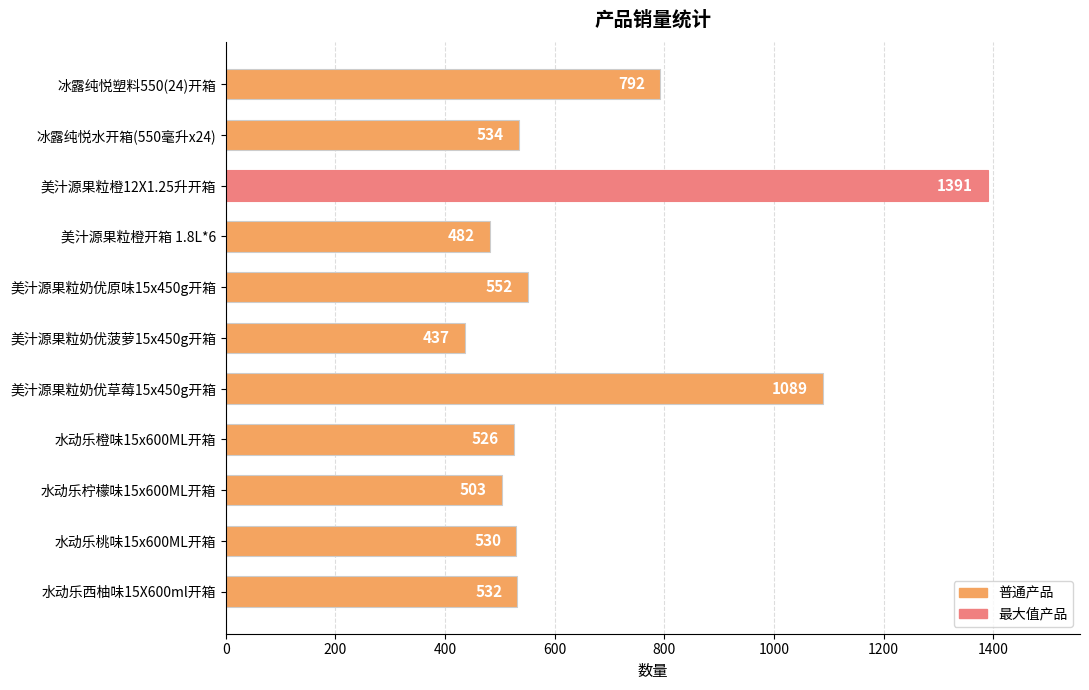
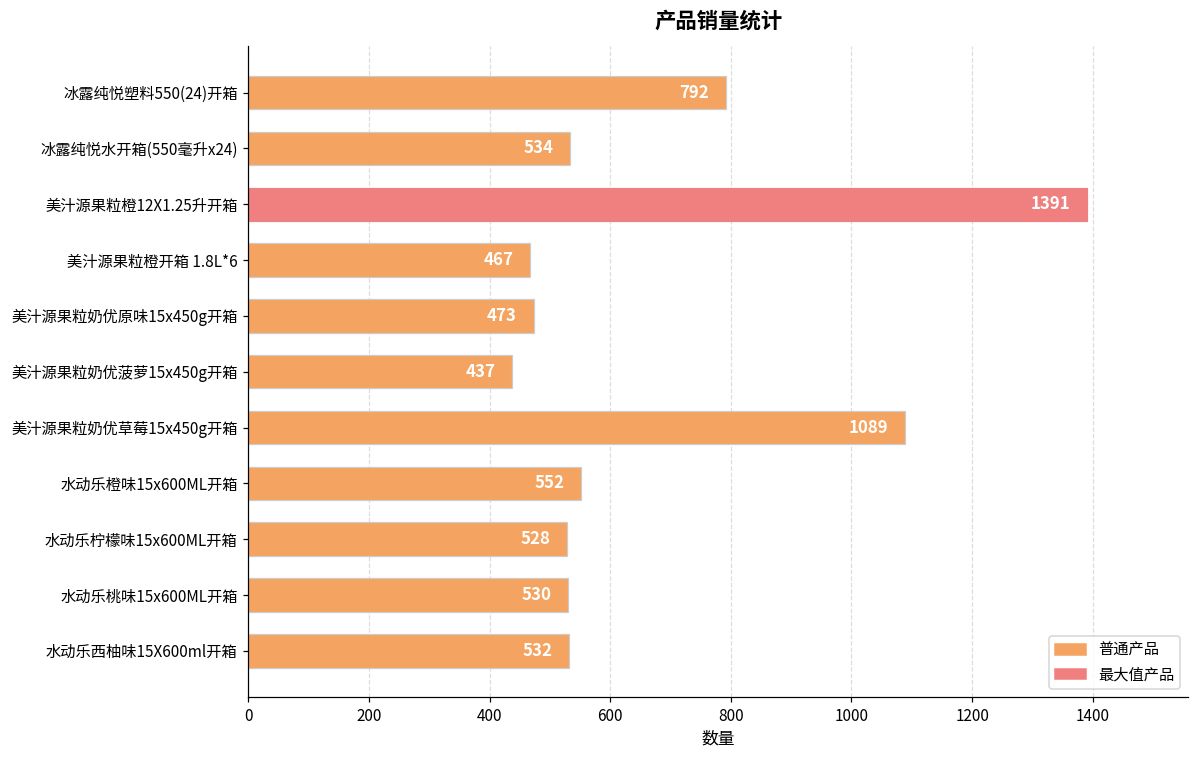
  {
    "冰露纯悦塑料550(24)开箱": 792,
    "冰露纯悦水开箱(550毫升x24)": 534,
    "美汁源果粒橙12X1.25升开箱": 1391,
-   "美汁源果粒橙开箱 1.8L*6": 482,
-   "美汁源果粒奶优原味15x450g开箱": 552,
+   "美汁源果粒橙开箱 1.8L*6": 467,
+   "美汁源果粒奶优原味15x450g开箱": 473,
    "美汁源果粒奶优菠萝15x450g开箱": 437,
    "美汁源果粒奶优草莓15x450g开箱": 1089,
-   "水动乐橙味15x600ML开箱": 526,
-   "水动乐柠檬味15x600ML开箱": 503,
+   "水动乐橙味15x600ML开箱": 552,
+   "水动乐柠檬味15x600ML开箱": 528,
    "水动乐桃味15x600ML开箱": 530,
    "水动乐西柚味15X600ml开箱": 532
  }
